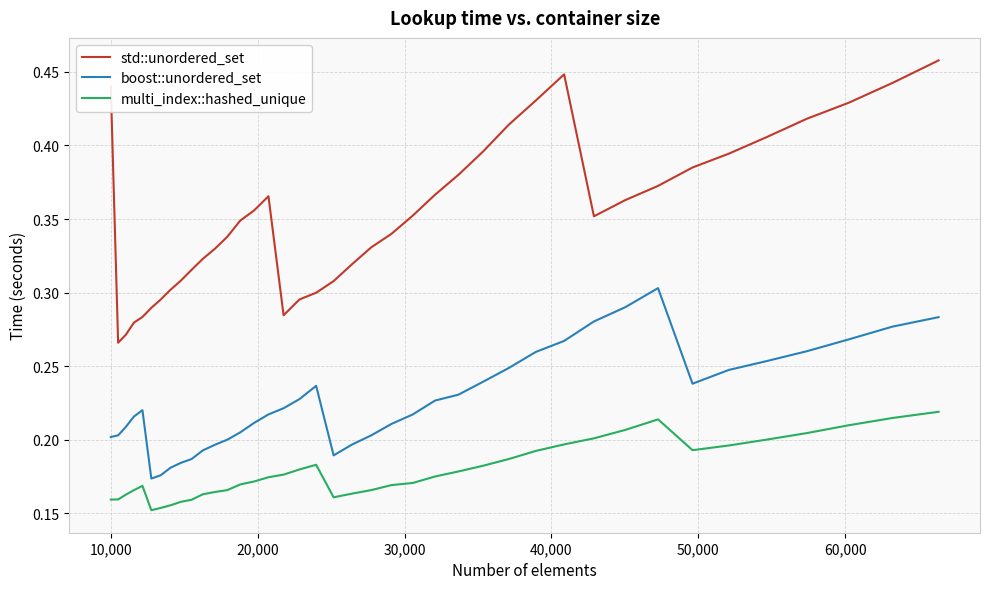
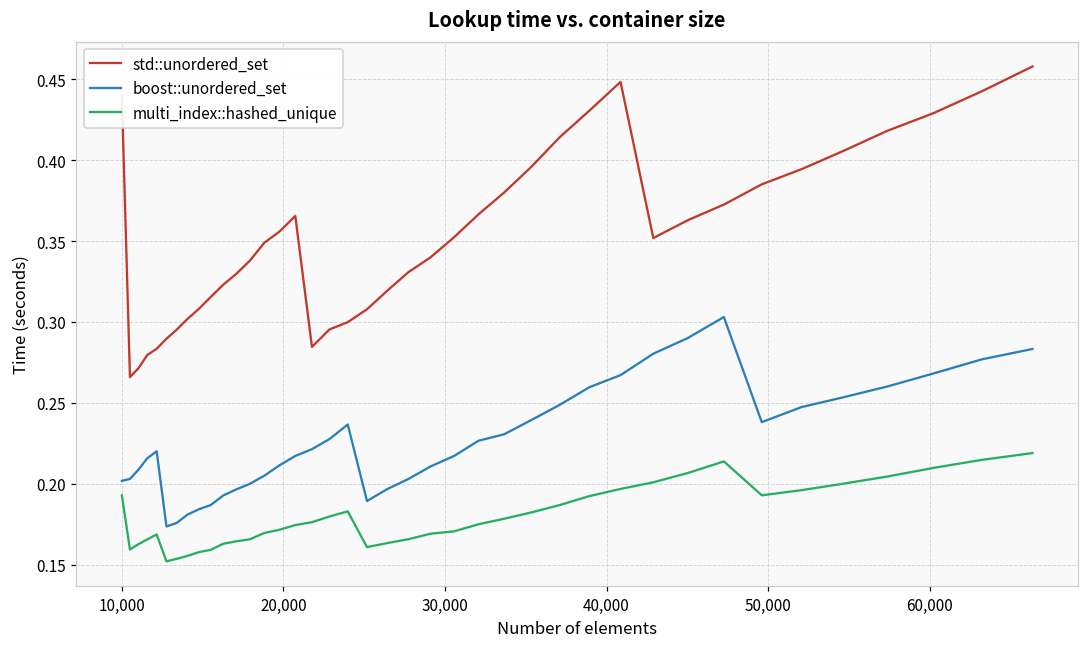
  {
    "boost::unordered_set": {
      "10,000": 0.202
    },
    "multi_index::hashed_unique": {
-     "10,000": 0.159
+     "10,000": 0.193
    }
  }
